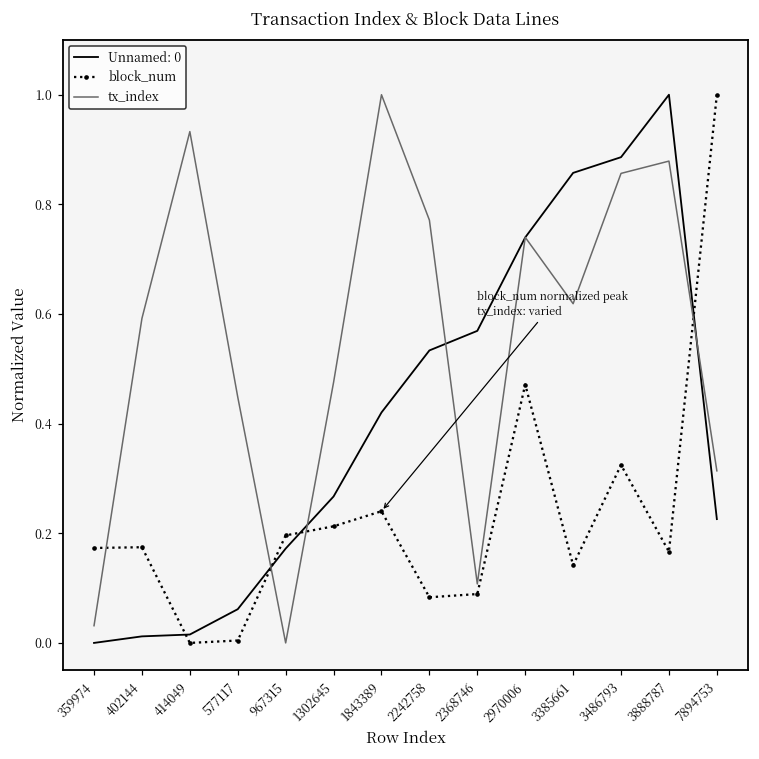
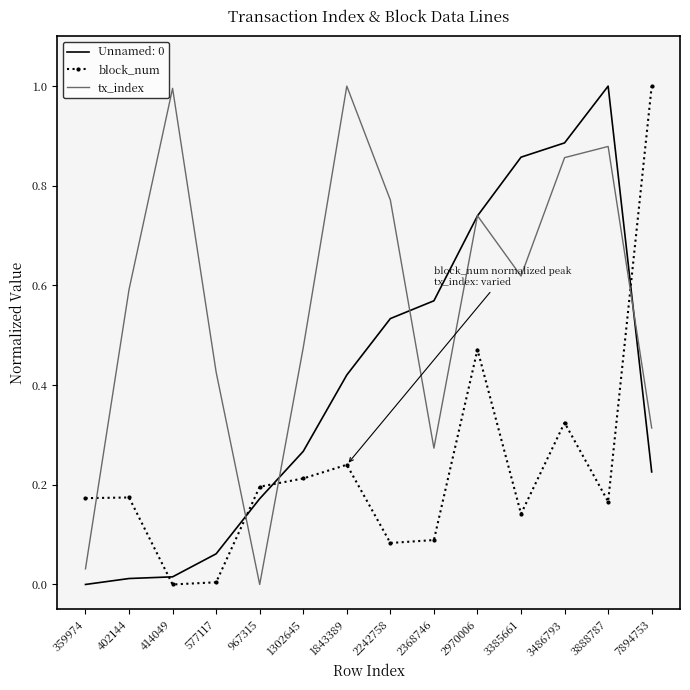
  {
    "tx_index": {
      "359974": 0.03,
      "402144": 0.59,
-     "414049": 0.93,
-     "577117": 0.45,
+     "414049": 1.00,
+     "577117": 0.43,
      "967315": 0.00,
      "1302645": 0.48,
      "1843389": 1.00,
      "2242758": 0.77,
-     "2368746": 0.11,
+     "2368746": 0.27,
      "3385661": 0.62,
      "3486793": 0.86,
      "3888787": 0.88,
      "7894753": 0.31
    }
  }
